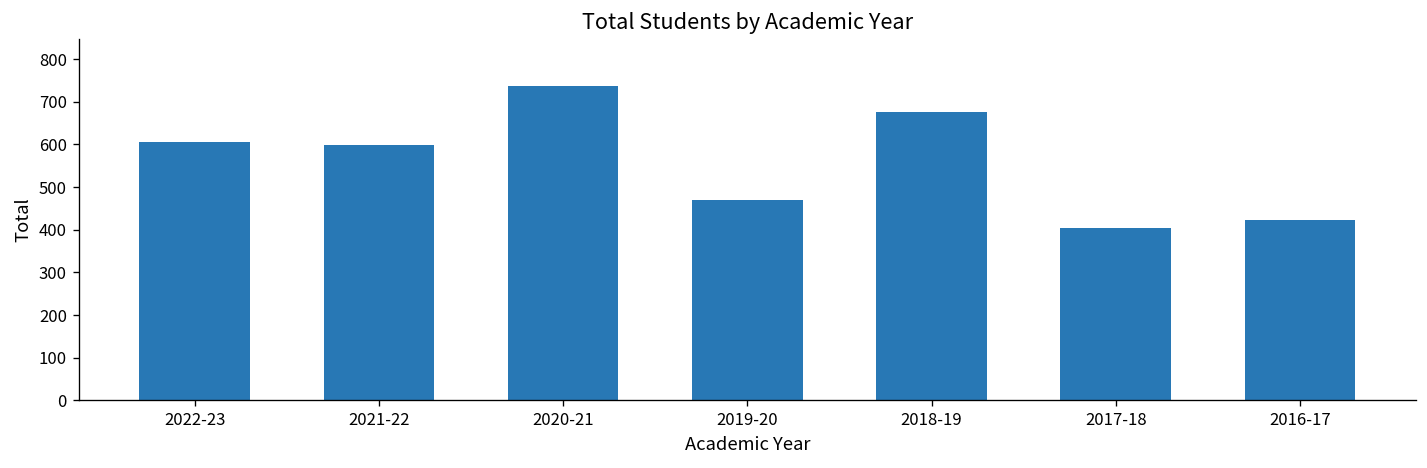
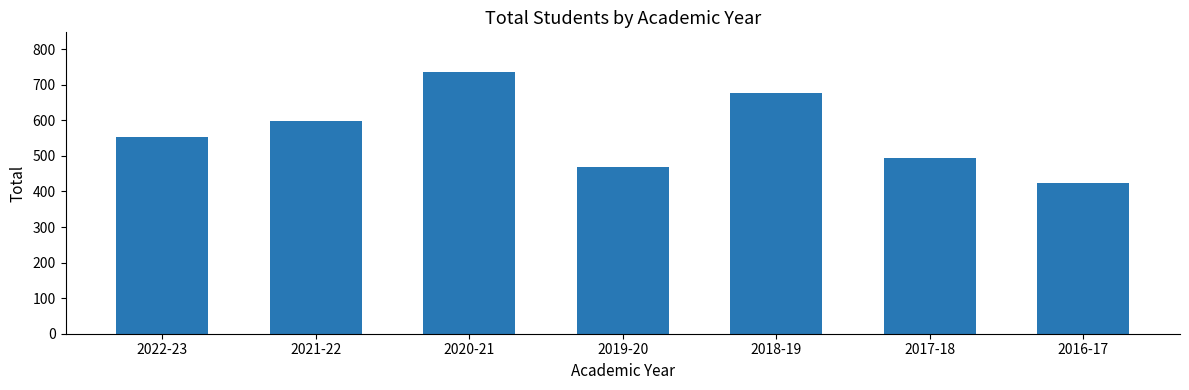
  {
-   "2022-23": 610,
+   "2022-23": 550,
    "2021-22": 600,
    "2020-21": 740,
    "2019-20": 470,
    "2018-19": 680,
-   "2017-18": 410,
+   "2017-18": 500,
    "2016-17": 420
  }
